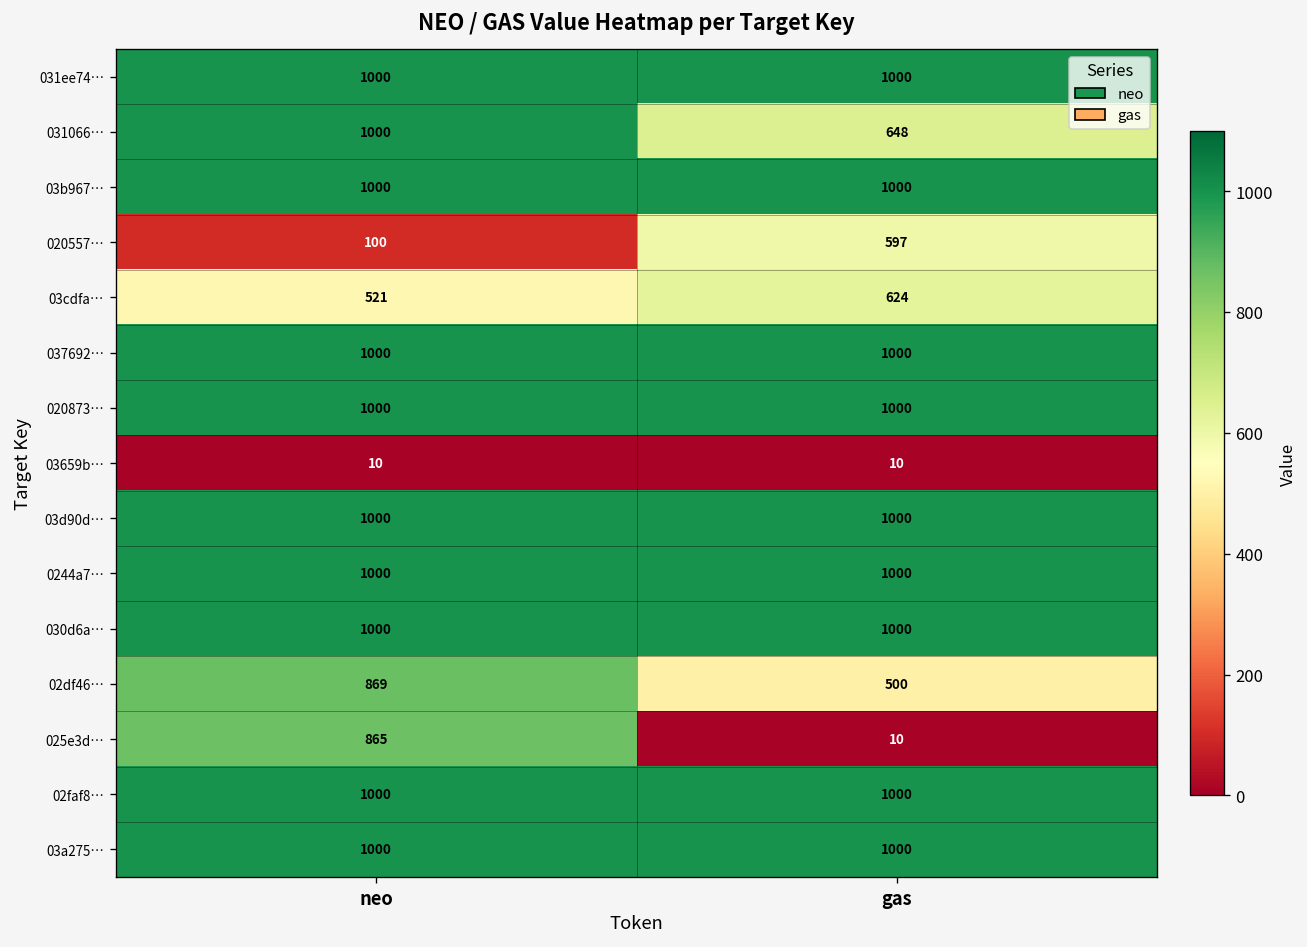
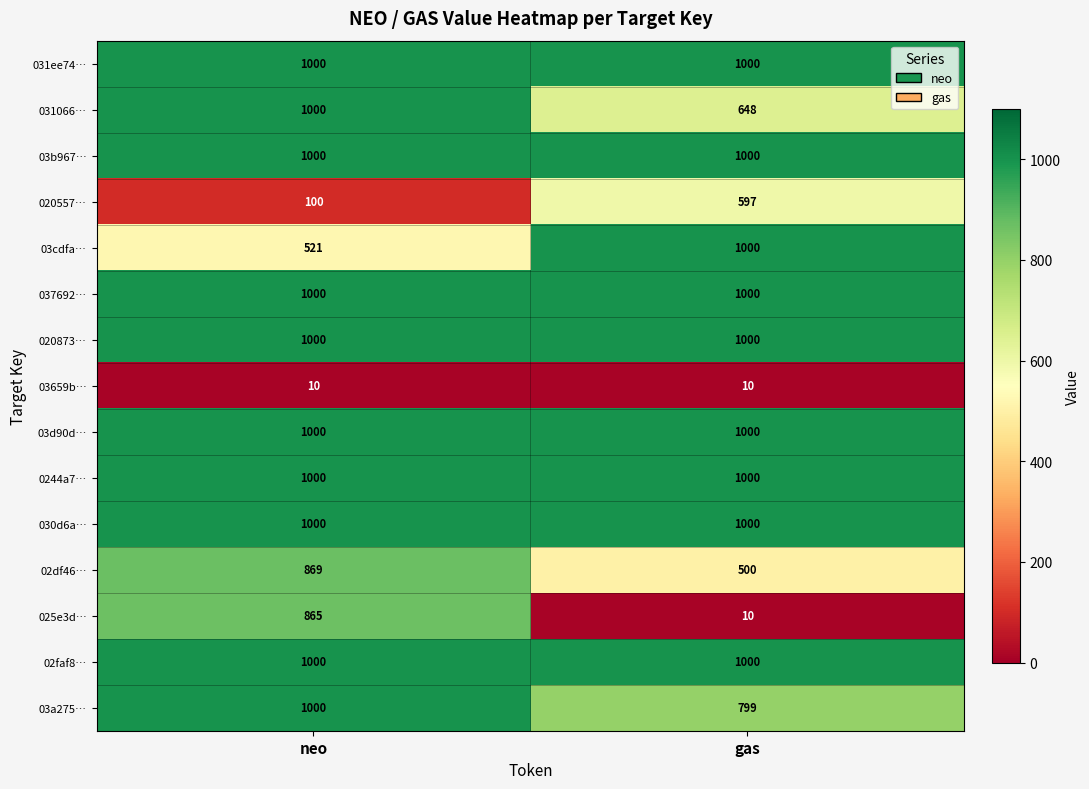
  {
    "031ee74…": {
      "neo": 1000,
      "gas": 1000
    },
    "031066…": {
      "neo": 1000,
      "gas": 648
    },
    "03b967…": {
      "neo": 1000,
      "gas": 1000
    },
    "020557…": {
      "neo": 100,
      "gas": 597
    },
    "03cdfa…": {
      "neo": 521,
-     "gas": 624
+     "gas": 1000
    },
    "037692…": {
      "neo": 1000,
      "gas": 1000
    },
    "020873…": {
      "neo": 1000,
      "gas": 1000
    },
    "03659b…": {
      "neo": 10,
      "gas": 10
    },
    "03d90d…": {
      "neo": 1000,
      "gas": 1000
    },
    "0244a7…": {
      "neo": 1000,
      "gas": 1000
    },
    "030d6a…": {
      "neo": 1000,
      "gas": 1000
    },
    "02df46…": {
      "neo": 869,
      "gas": 500
    },
    "025e3d…": {
      "neo": 865,
      "gas": 10
    },
    "02faf8…": {
      "neo": 1000,
      "gas": 1000
    },
    "03a275…": {
      "neo": 1000,
-     "gas": 1000
+     "gas": 799
    }
  }
